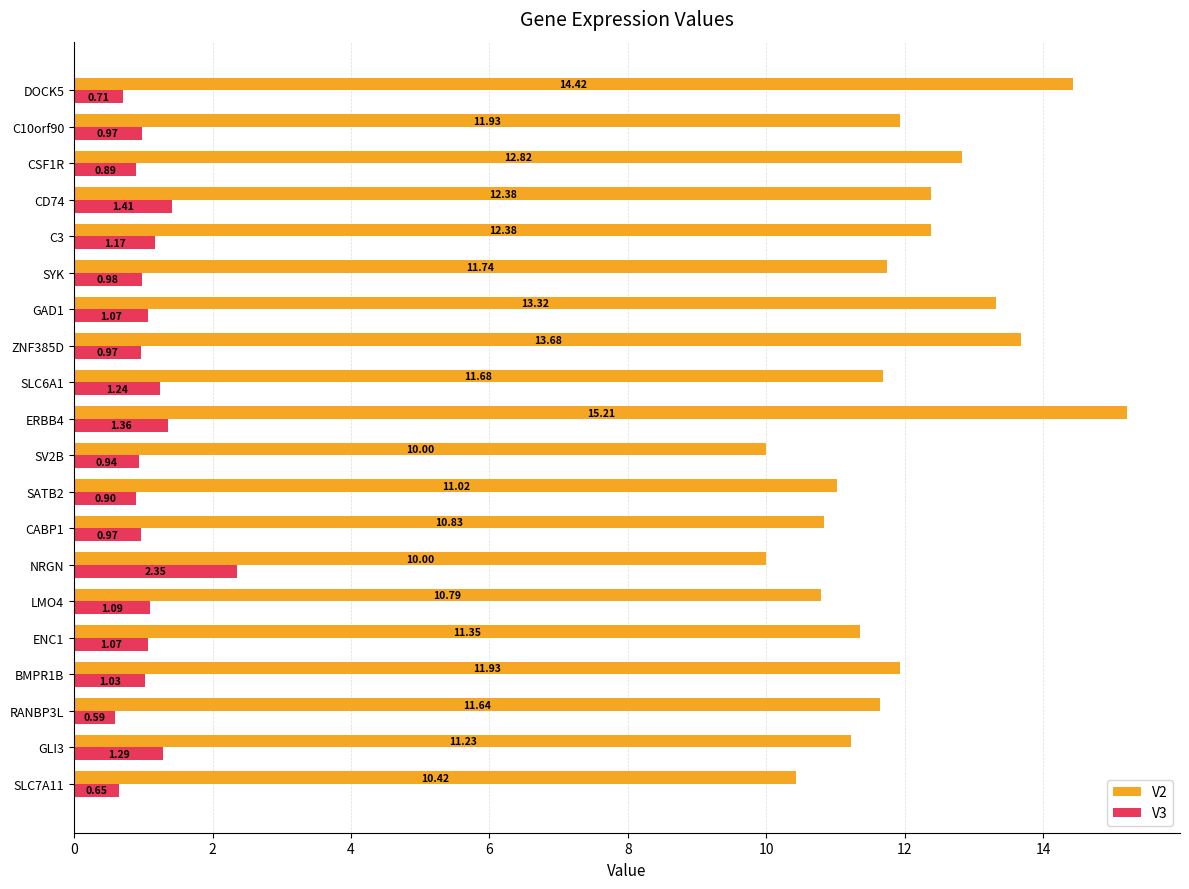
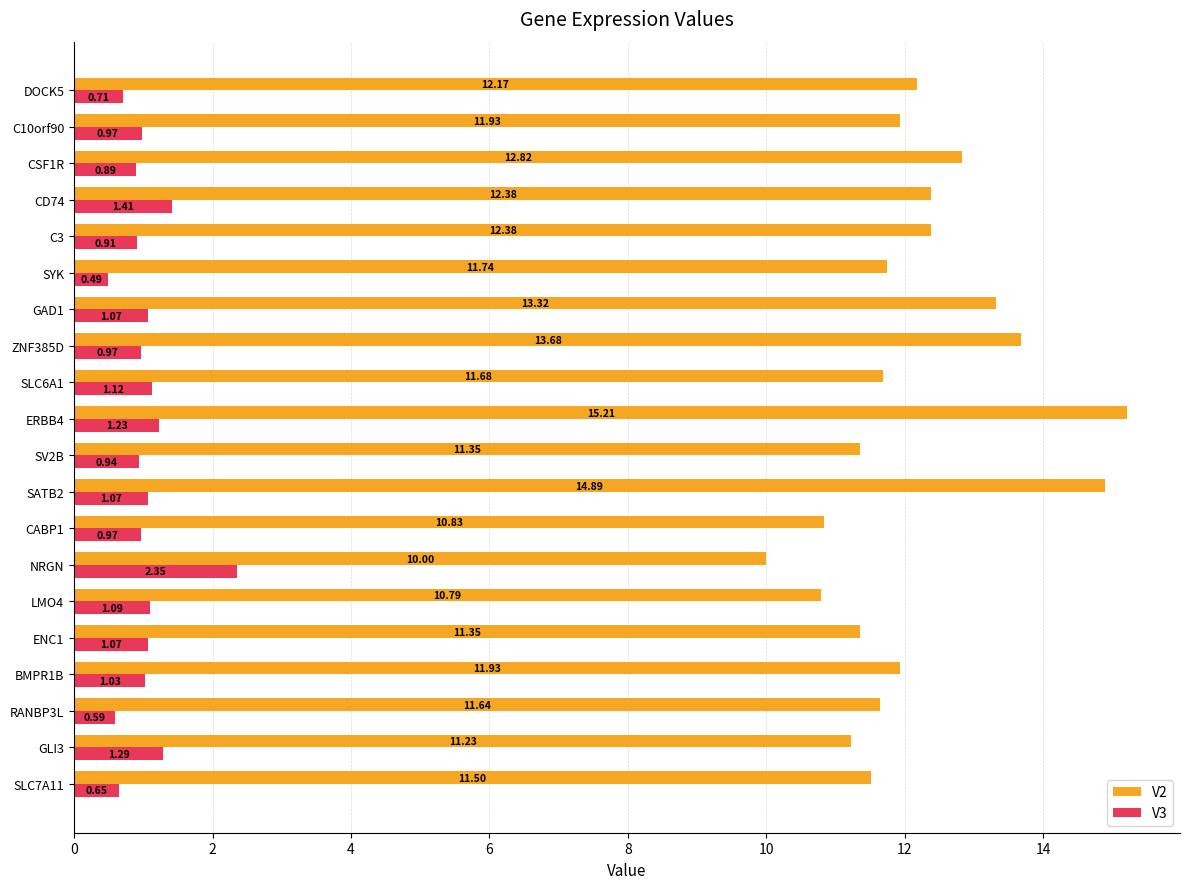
  {
    "V2": {
-     "DOCK5": 14.42,
+     "DOCK5": 12.17,
      "C10orf90": 11.93,
      "CSF1R": 12.82,
      "CD74": 12.38,
      "C3": 12.38,
      "SYK": 11.74,
      "GAD1": 13.32,
      "ZNF385D": 13.68,
      "SLC6A1": 11.68,
      "ERBB4": 15.21,
-     "SV2B": 10.00,
-     "SATB2": 11.02,
+     "SV2B": 11.35,
+     "SATB2": 14.89,
      "CABP1": 10.83,
      "NRGN": 10.00,
      "LMO4": 10.79,
      "ENC1": 11.35,
      "BMPR1B": 11.93,
      "RANBP3L": 11.64,
      "GLI3": 11.23,
-     "SLC7A11": 10.42
+     "SLC7A11": 11.50
    },
    "V3": {
      "DOCK5": 0.71,
      "C10orf90": 0.97,
      "CSF1R": 0.89,
      "CD74": 1.41,
-     "C3": 1.17,
-     "SYK": 0.98,
+     "C3": 0.91,
+     "SYK": 0.49,
      "GAD1": 1.07,
      "ZNF385D": 0.97,
-     "SLC6A1": 1.24,
-     "ERBB4": 1.36,
+     "SLC6A1": 1.12,
+     "ERBB4": 1.23,
      "SV2B": 0.94,
-     "SATB2": 0.90,
+     "SATB2": 1.07,
      "CABP1": 0.97,
      "NRGN": 2.35,
      "LMO4": 1.09,
      "ENC1": 1.07,
      "BMPR1B": 1.03,
      "RANBP3L": 0.59,
      "GLI3": 1.29,
      "SLC7A11": 0.65
    }
  }
